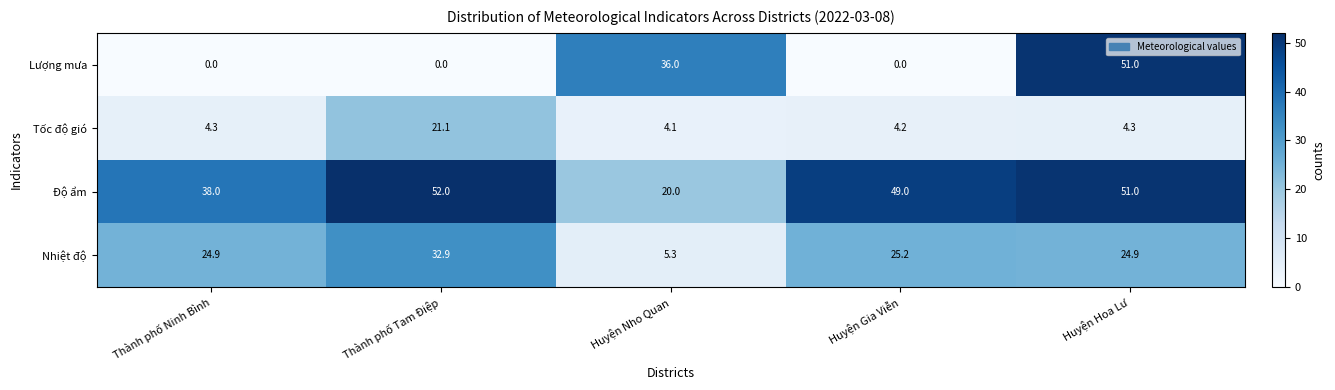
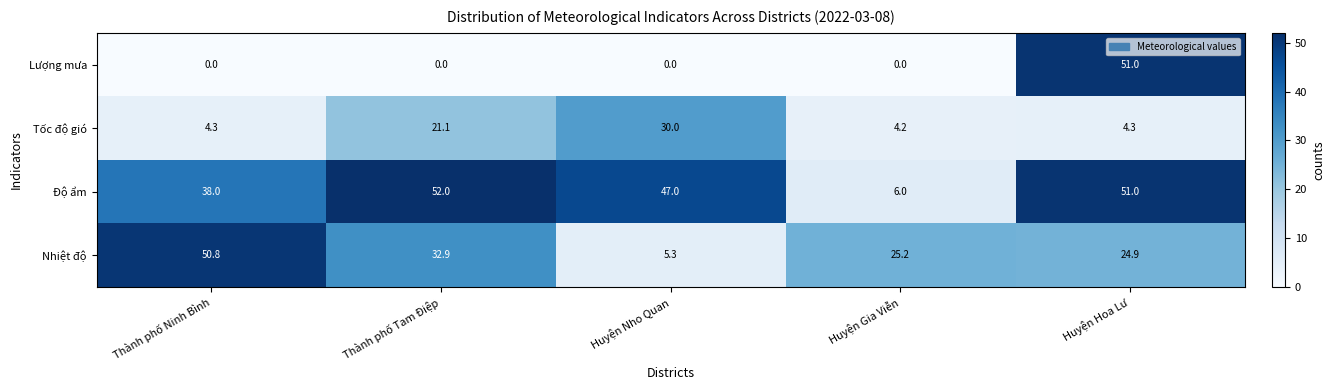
  {
    "Lượng mưa": {
      "Thành phố Ninh Bình": 0.0,
      "Thành phố Tam Điệp": 0.0,
-     "Huyện Nho Quan": 36.0,
+     "Huyện Nho Quan": 0.0,
      "Huyện Gia Viễn": 0.0,
      "Huyện Hoa Lư": 51.0
    },
    "Tốc độ gió": {
      "Thành phố Ninh Bình": 4.3,
      "Thành phố Tam Điệp": 21.1,
-     "Huyện Nho Quan": 4.1,
+     "Huyện Nho Quan": 30.0,
      "Huyện Gia Viễn": 4.2,
      "Huyện Hoa Lư": 4.3
    },
    "Độ ẩm": {
      "Thành phố Ninh Bình": 38.0,
      "Thành phố Tam Điệp": 52.0,
-     "Huyện Nho Quan": 20.0,
-     "Huyện Gia Viễn": 49.0,
+     "Huyện Nho Quan": 47.0,
+     "Huyện Gia Viễn": 6.0,
      "Huyện Hoa Lư": 51.0
    },
    "Nhiệt độ": {
-     "Thành phố Ninh Bình": 24.9,
+     "Thành phố Ninh Bình": 50.8,
      "Thành phố Tam Điệp": 32.9,
      "Huyện Nho Quan": 5.3,
      "Huyện Gia Viễn": 25.2,
      "Huyện Hoa Lư": 24.9
    }
  }
